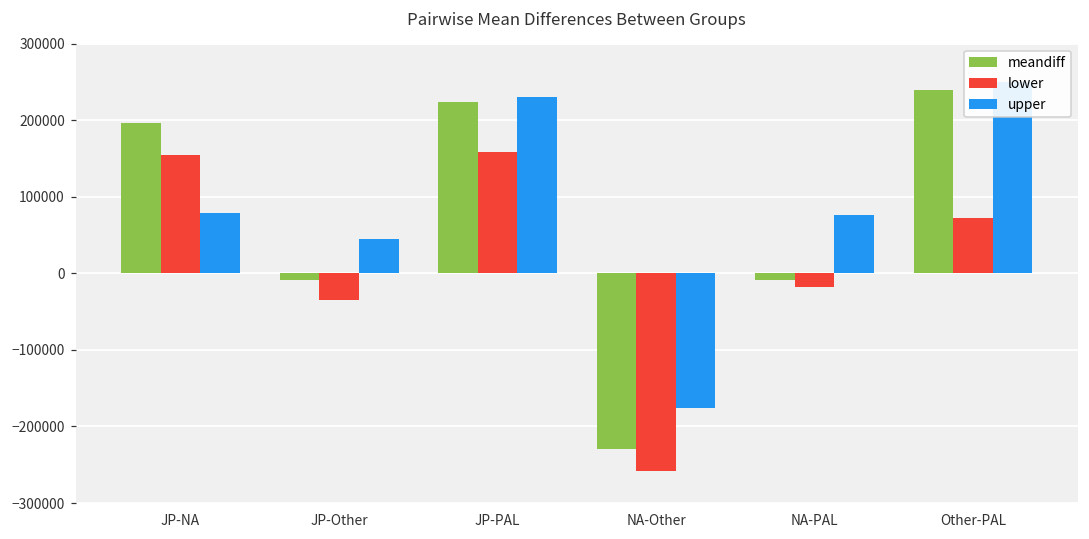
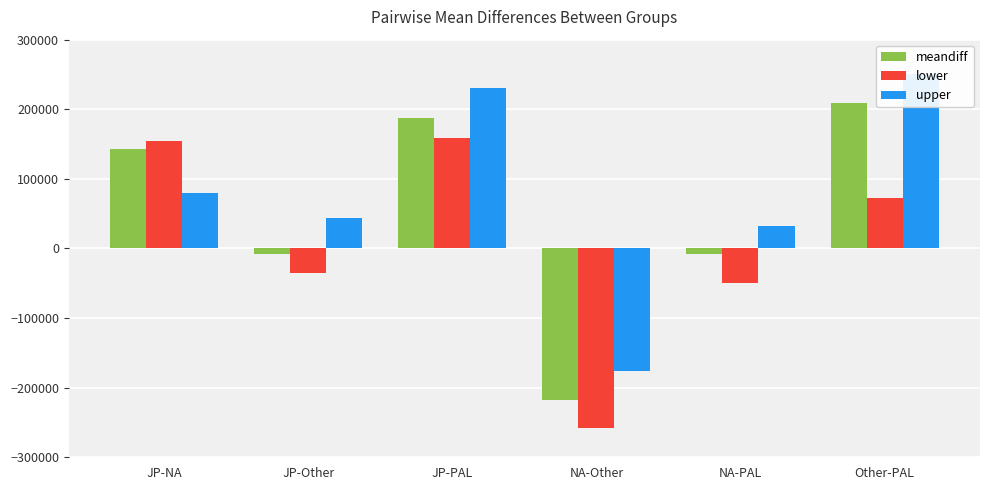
  {
    "meandiff": {
-     "JP-NA": 200000,
+     "JP-NA": 140000,
      "JP-Other": -10000,
-     "JP-PAL": 220000,
-     "NA-Other": -230000,
+     "JP-PAL": 190000,
+     "NA-Other": -220000,
      "NA-PAL": -10000,
-     "Other-PAL": 240000
+     "Other-PAL": 210000
    },
    "lower": {
      "JP-NA": 150000,
      "JP-Other": -30000,
      "JP-PAL": 160000,
      "NA-Other": -260000,
-     "NA-PAL": -20000,
+     "NA-PAL": -50000,
      "Other-PAL": 70000
    },
    "upper": {
      "JP-NA": 80000,
      "JP-Other": 40000,
      "JP-PAL": 230000,
      "NA-Other": -180000,
-     "NA-PAL": 80000
+     "NA-PAL": 30000
    }
  }
